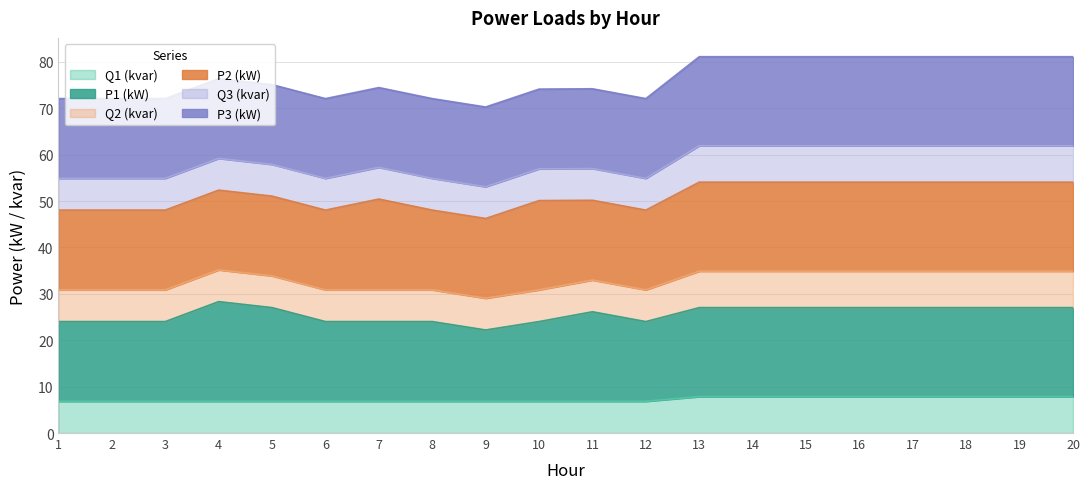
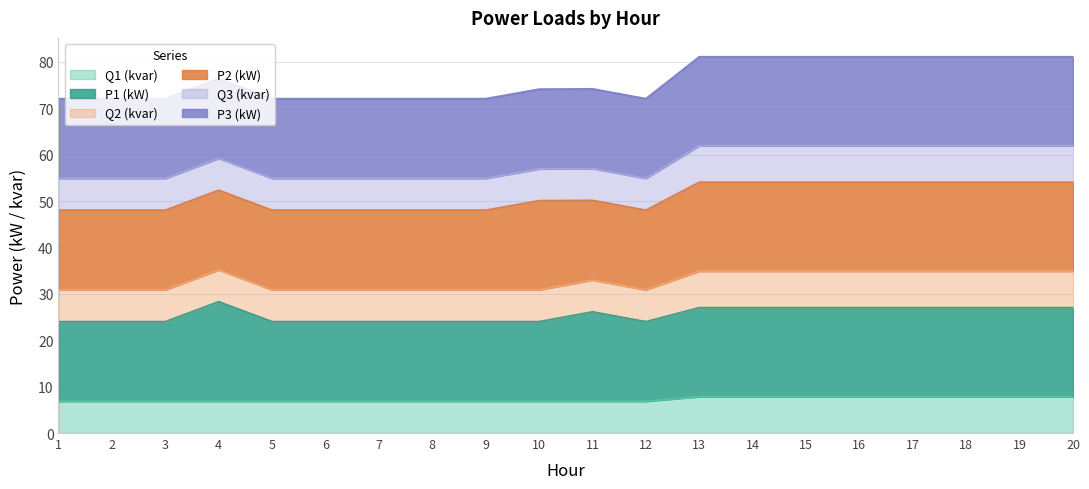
  {
    "Q1 (kvar)": {
      "1": 7,
      "2": 7,
      "3": 7,
      "4": 7,
      "5": 7,
      "6": 7,
      "7": 7,
      "8": 7,
      "9": 7,
      "10": 7,
      "11": 7,
      "12": 7,
      "13": 8,
      "14": 8,
      "15": 8,
      "16": 8,
      "17": 8,
      "18": 8,
      "19": 8,
      "20": 8
    },
    "P1 (kW)": {
      "1": 17,
      "2": 17,
      "3": 17,
      "4": 21,
-     "5": 20,
+     "5": 17,
      "6": 17,
      "7": 17,
      "8": 17,
-     "9": 15,
+     "9": 17,
      "10": 17,
      "11": 19,
      "12": 17,
      "13": 19,
      "14": 19,
      "15": 19,
      "16": 19,
      "17": 19,
      "18": 19,
      "19": 19,
      "20": 19
    },
    "Q2 (kvar)": {
      "1": 7,
      "2": 7,
      "3": 7,
      "4": 7,
      "5": 7,
      "6": 7,
      "7": 7,
      "8": 7,
      "9": 7,
      "10": 7,
      "11": 7,
      "12": 7,
      "13": 8,
      "14": 8,
      "15": 8,
      "16": 8,
      "17": 8,
      "18": 8,
      "19": 8,
      "20": 8
    },
    "P2 (kW)": {
      "1": 17,
      "2": 17,
      "3": 17,
      "4": 17,
      "5": 17,
      "6": 17,
-     "7": 20,
+     "7": 17,
      "8": 17,
      "9": 17,
      "10": 19,
      "11": 17,
      "12": 17,
      "13": 19,
      "14": 19,
      "15": 19,
      "16": 19,
      "17": 19,
      "18": 19,
      "19": 19,
      "20": 19
    },
    "Q3 (kvar)": {
      "1": 7,
      "2": 7,
      "3": 7,
      "4": 7,
      "5": 7,
      "6": 7,
      "7": 7,
      "8": 7,
      "9": 7,
      "10": 7,
      "11": 7,
      "12": 7,
      "13": 8,
      "14": 8,
      "15": 8,
      "16": 8,
      "17": 8,
      "18": 8,
      "19": 8,
      "20": 8
    },
    "P3 (kW)": {
      "1": 17,
      "6": 17,
      "7": 17,
      "8": 17,
      "9": 17,
      "10": 17,
      "11": 17,
      "12": 17,
      "13": 19,
      "14": 19,
      "15": 19,
      "16": 19,
      "17": 19,
      "18": 19,
      "19": 19,
      "20": 19
    }
  }
